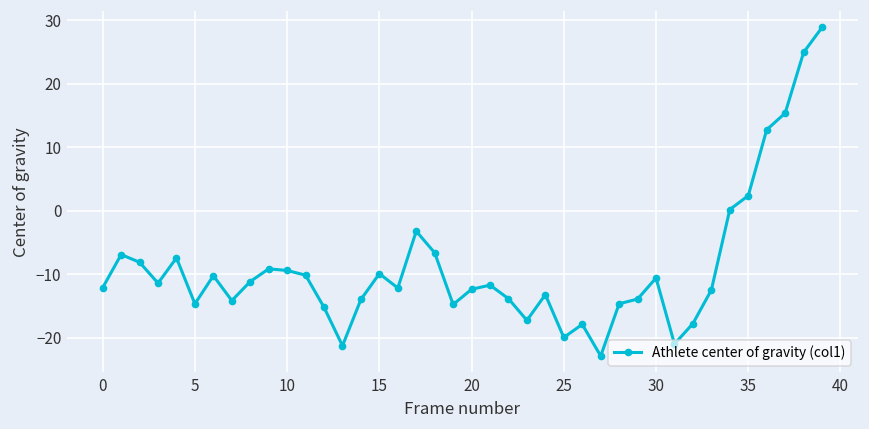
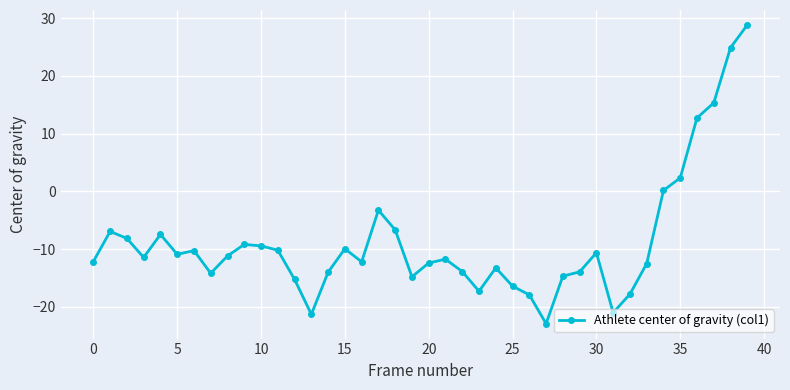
  {
    "0": -12,
-   "5": -15,
+   "5": -11,
    "10": -9,
    "15": -10,
    "20": -12,
-   "25": -20,
+   "25": -16,
    "30": -11,
    "35": 2
  }
